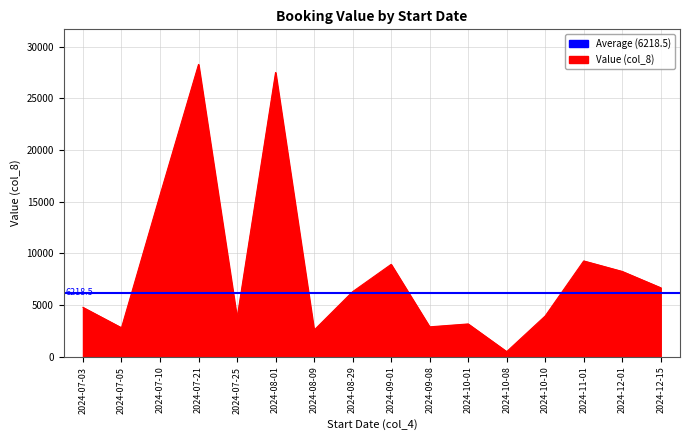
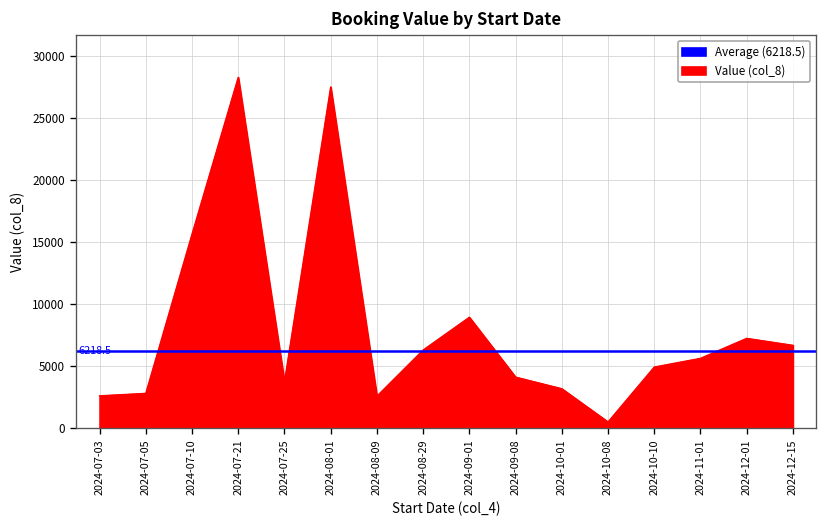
  {
-   "2024-07-03": 4800,
+   "2024-07-03": 2600,
    "2024-07-05": 2800,
    "2024-07-10": 15600,
    "2024-07-21": 28300,
    "2024-07-25": 3700,
    "2024-08-01": 27500,
    "2024-08-09": 2600,
    "2024-08-29": 6300,
    "2024-09-01": 8900,
-   "2024-09-08": 2900,
+   "2024-09-08": 4100,
    "2024-10-01": 3200,
    "2024-10-08": 500,
-   "2024-10-10": 3900,
-   "2024-11-01": 9300,
-   "2024-12-01": 8300,
+   "2024-10-10": 4900,
+   "2024-11-01": 5600,
+   "2024-12-01": 7200,
    "2024-12-15": 6700
  }
